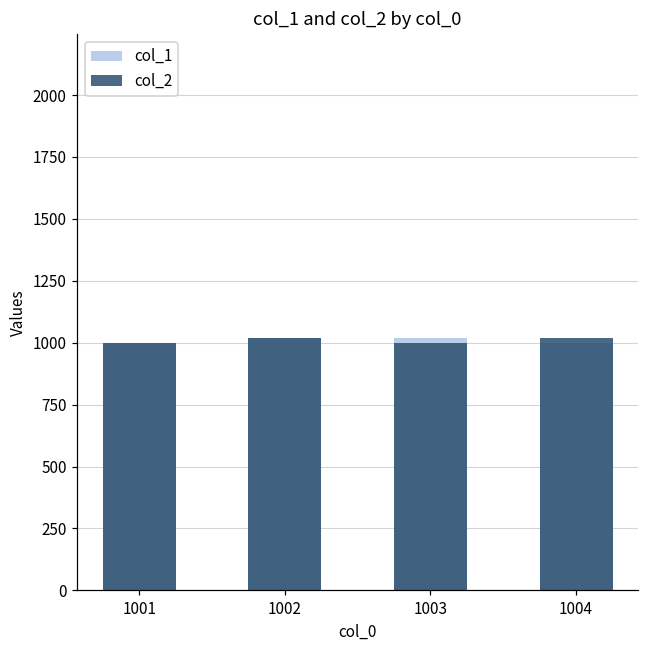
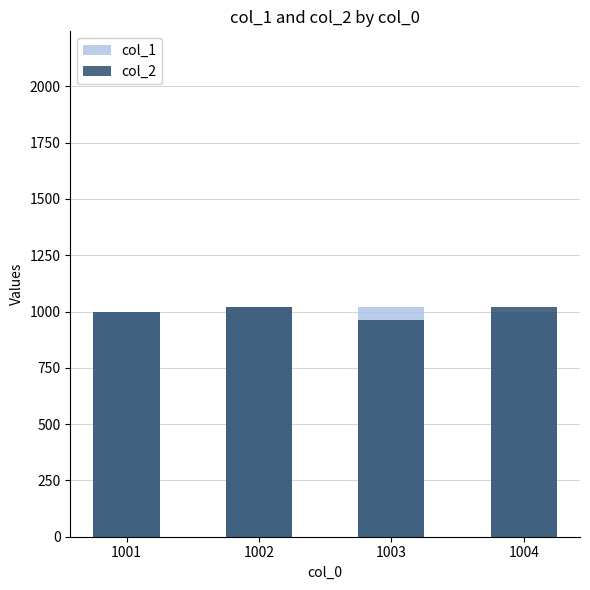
  {
    "col_1": {
      "1001": 1000,
      "1002": 1020,
      "1003": 1020
    },
    "col_2": {
      "1001": 1000,
      "1002": 1020,
-     "1003": 1000,
+     "1003": 960,
      "1004": 1020
    }
  }
